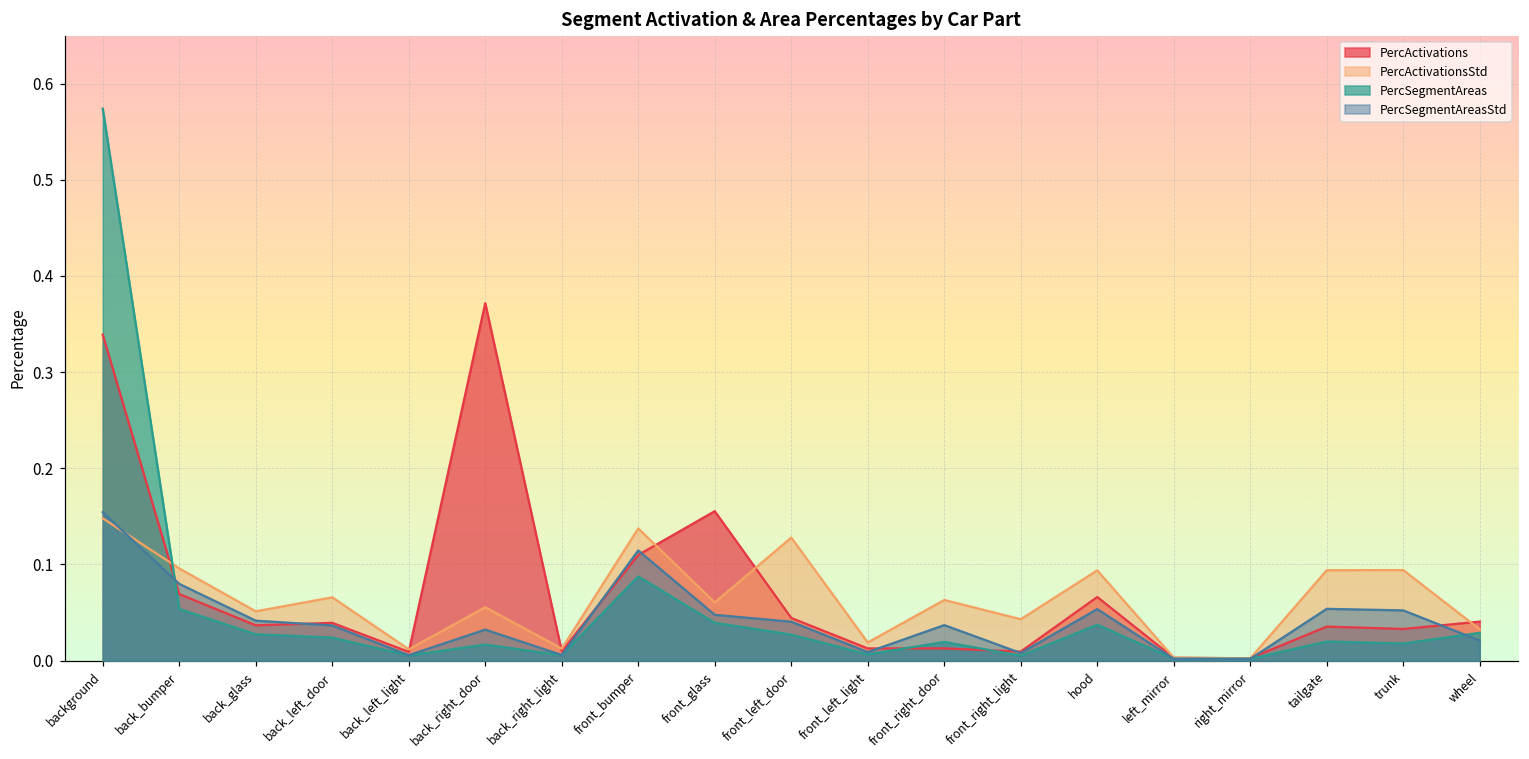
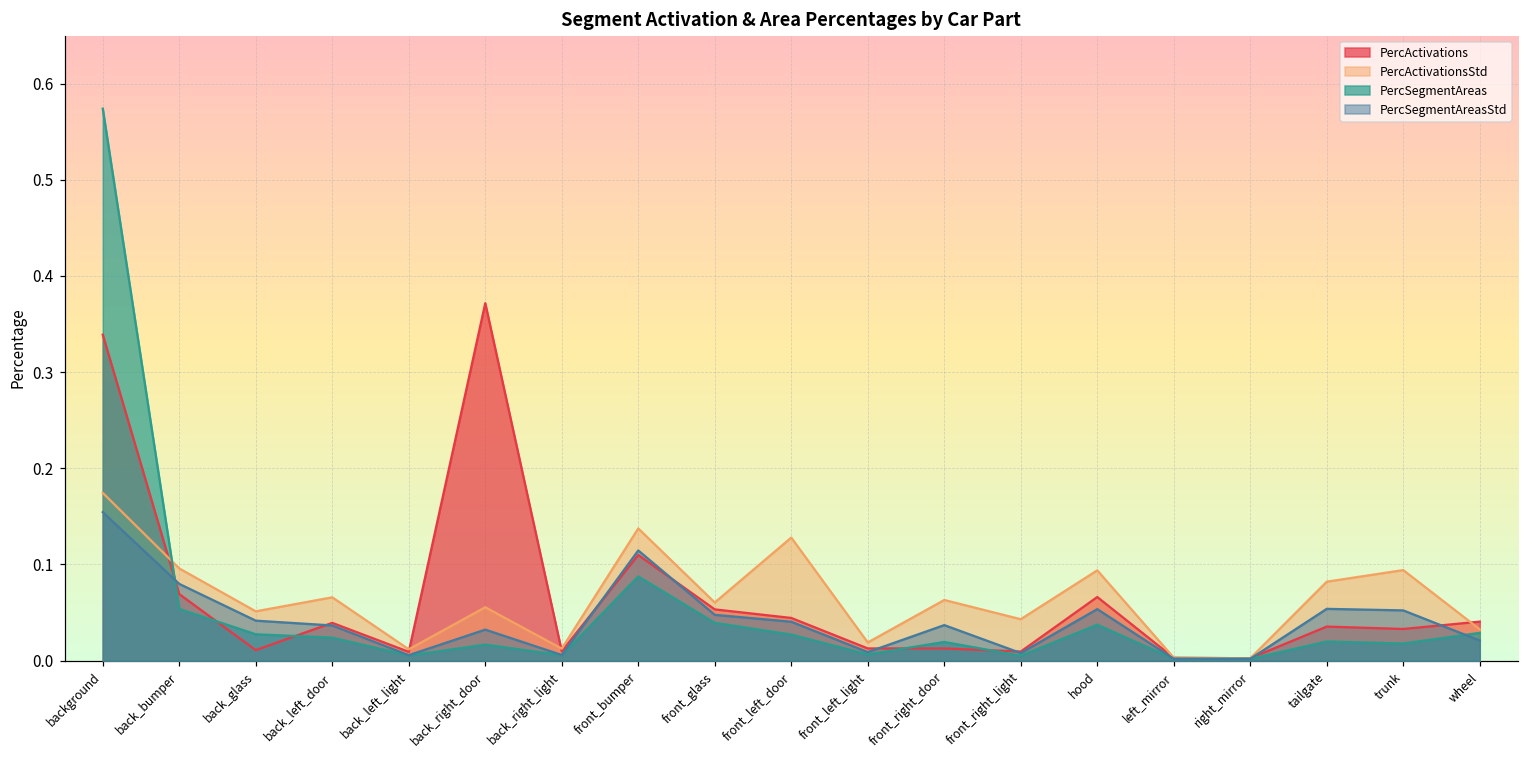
  {
    "PercActivations": {
      "background": 0.34,
      "back_bumper": 0.07,
-     "back_glass": 0.04,
+     "back_glass": 0.01,
      "back_right_door": 0.37,
      "front_bumper": 0.11,
-     "front_glass": 0.16,
+     "front_glass": 0.05,
      "front_left_door": 0.04,
      "front_left_light": 0.01,
      "front_right_door": 0.01,
      "hood": 0.07,
      "tailgate": 0.04,
      "trunk": 0.03,
      "wheel": 0.04
    },
    "PercActivationsStd": {
-     "background": 0.15,
+     "background": 0.17,
      "back_bumper": 0.10,
      "back_glass": 0.05,
      "back_left_door": 0.07,
      "back_right_door": 0.06,
      "front_bumper": 0.14,
      "front_glass": 0.06,
      "front_left_door": 0.13,
      "front_left_light": 0.02,
      "front_right_door": 0.06,
      "front_right_light": 0.04,
      "hood": 0.09,
-     "tailgate": 0.09,
+     "tailgate": 0.08,
      "trunk": 0.09,
      "wheel": 0.03
    }
  }
